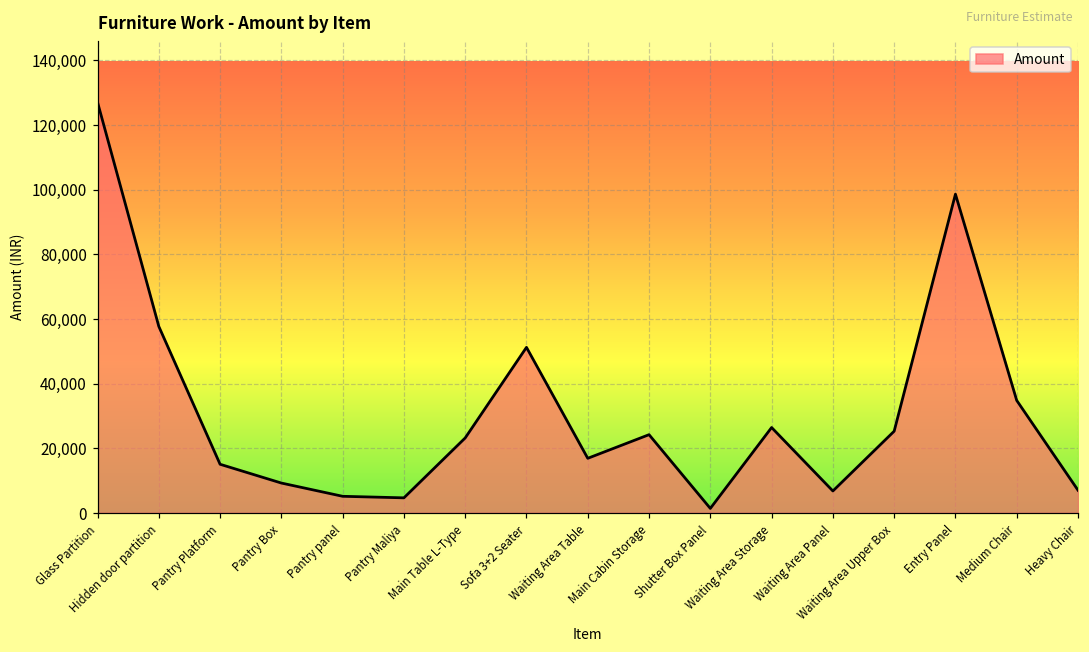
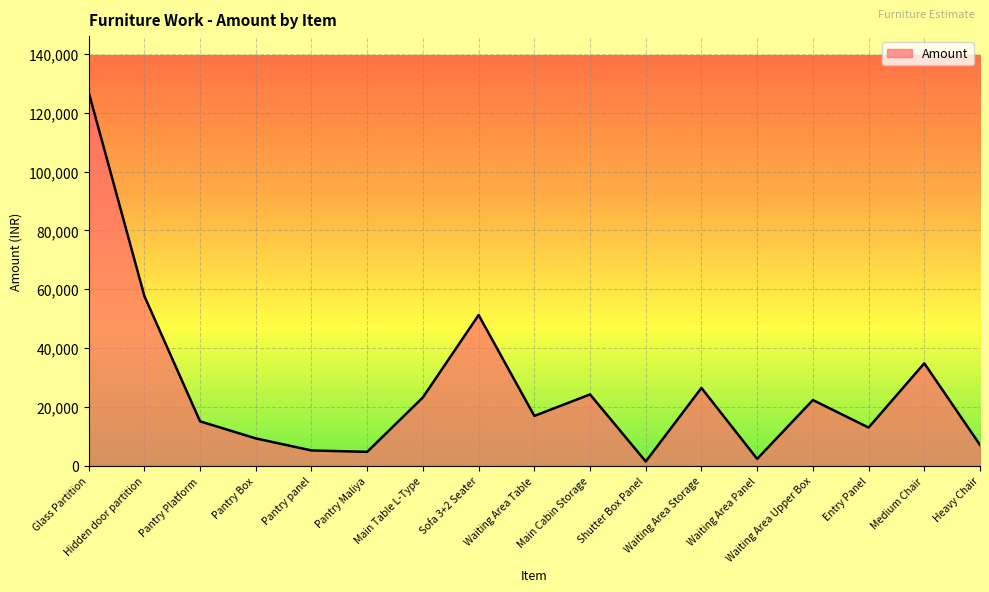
  {
    "Glass Partition": "127,000",
    "Hidden door partition": "58,000",
    "Pantry Platform": "15,000",
    "Pantry Box": "9,000",
    "Pantry panel": "5,000",
    "Pantry Maliya": "5,000",
    "Main Table L-Type": "23,000",
    "Sofa 3+2 Seater": "51,000",
    "Waiting Area Table": "17,000",
    "Main Cabin Storage": "24,000",
    "Shutter Box Panel": "1,000",
    "Waiting Area Storage": "26,000",
-   "Waiting Area Panel": "7,000",
-   "Waiting Area Upper Box": "25,000",
-   "Entry Panel": "99,000",
+   "Waiting Area Panel": "2,000",
+   "Waiting Area Upper Box": "22,000",
+   "Entry Panel": "13,000",
    "Medium Chair": "35,000",
    "Heavy Chair": "7,000"
  }
